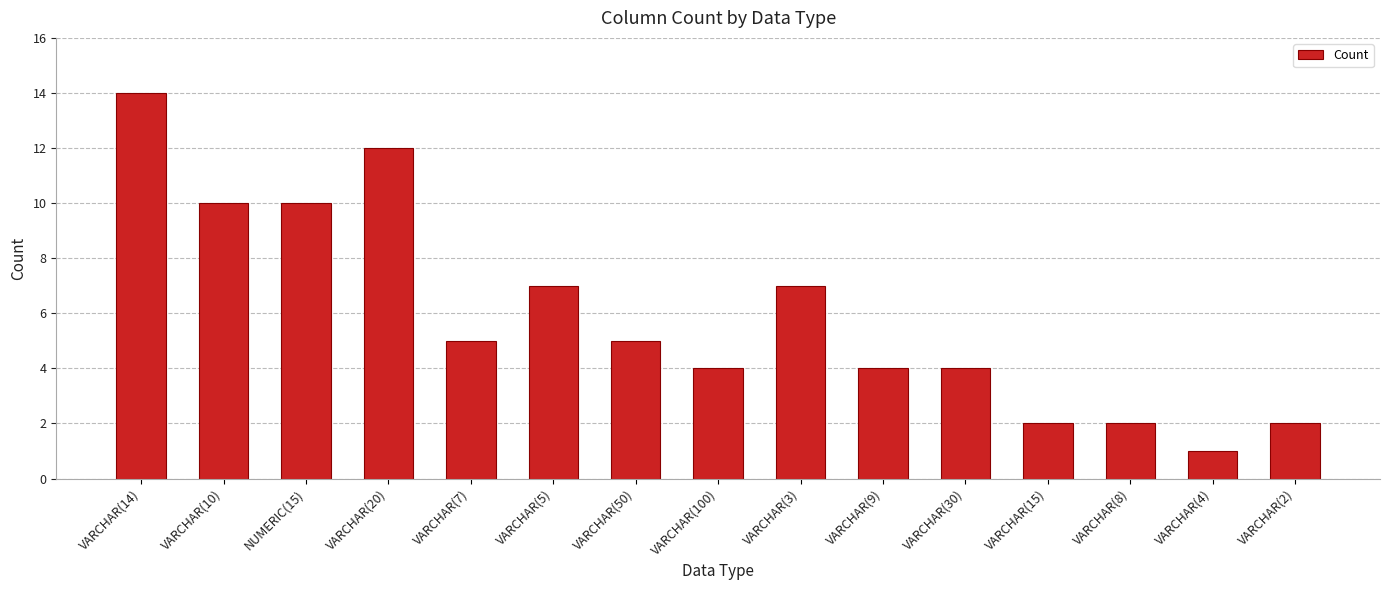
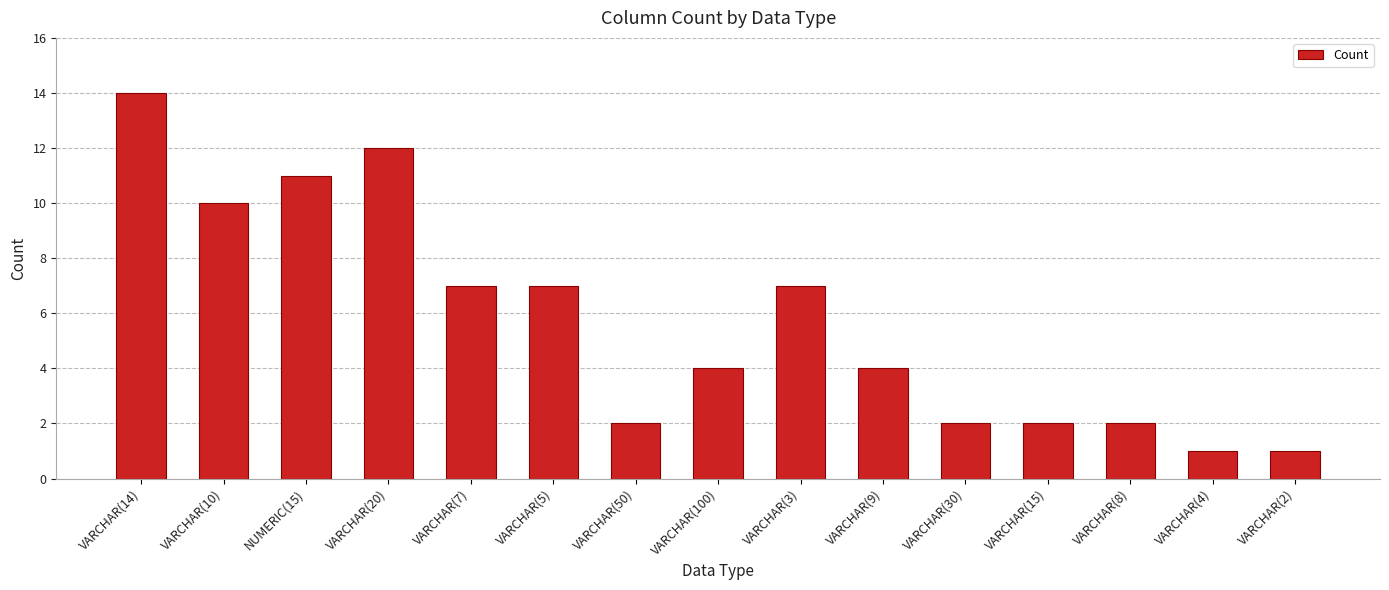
  {
    "VARCHAR(14)": 14,
    "VARCHAR(10)": 10,
-   "NUMERIC(15)": 10,
+   "NUMERIC(15)": 11,
    "VARCHAR(20)": 12,
-   "VARCHAR(7)": 5,
+   "VARCHAR(7)": 7,
    "VARCHAR(5)": 7,
-   "VARCHAR(50)": 5,
+   "VARCHAR(50)": 2,
    "VARCHAR(100)": 4,
    "VARCHAR(3)": 7,
    "VARCHAR(9)": 4,
-   "VARCHAR(30)": 4,
+   "VARCHAR(30)": 2,
    "VARCHAR(15)": 2,
    "VARCHAR(8)": 2,
    "VARCHAR(4)": 1,
-   "VARCHAR(2)": 2
+   "VARCHAR(2)": 1
  }
